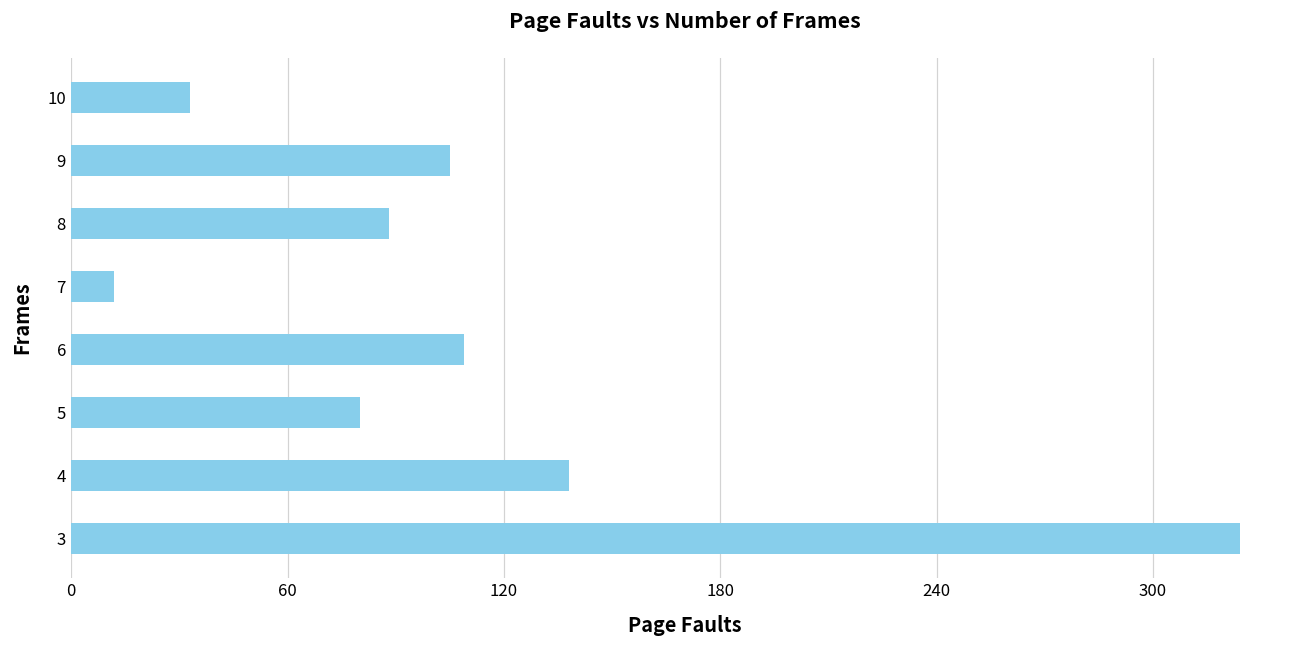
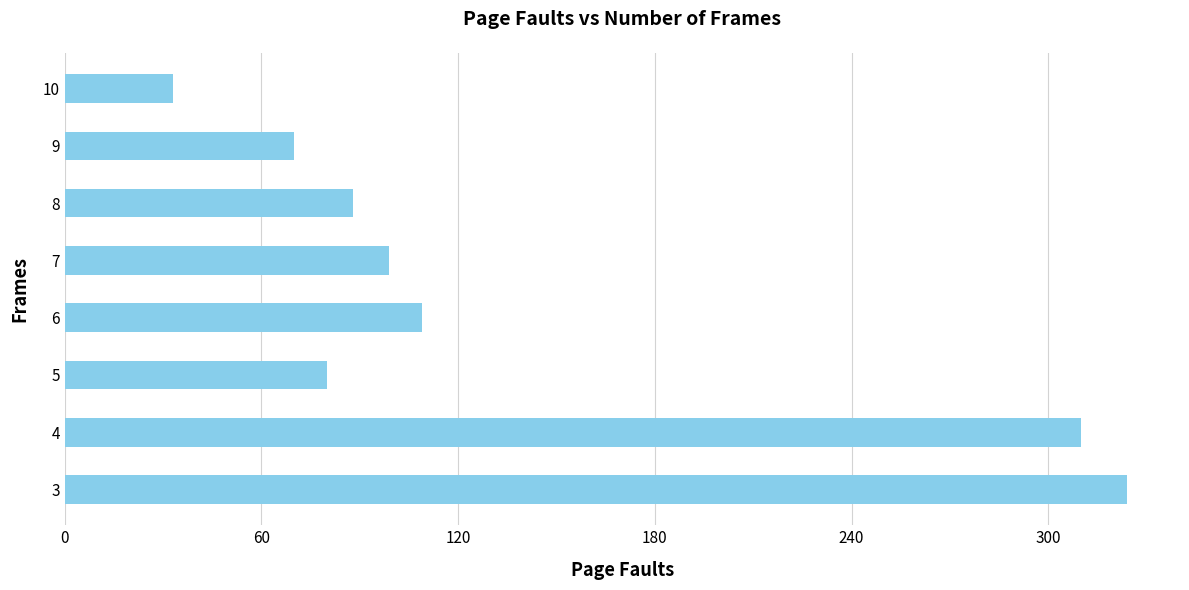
  {
    "10": 33,
-   "9": 105,
+   "9": 70,
    "8": 88,
-   "7": 12,
+   "7": 99,
    "6": 109,
    "5": 80,
-   "4": 138,
+   "4": 310,
    "3": 324
  }
